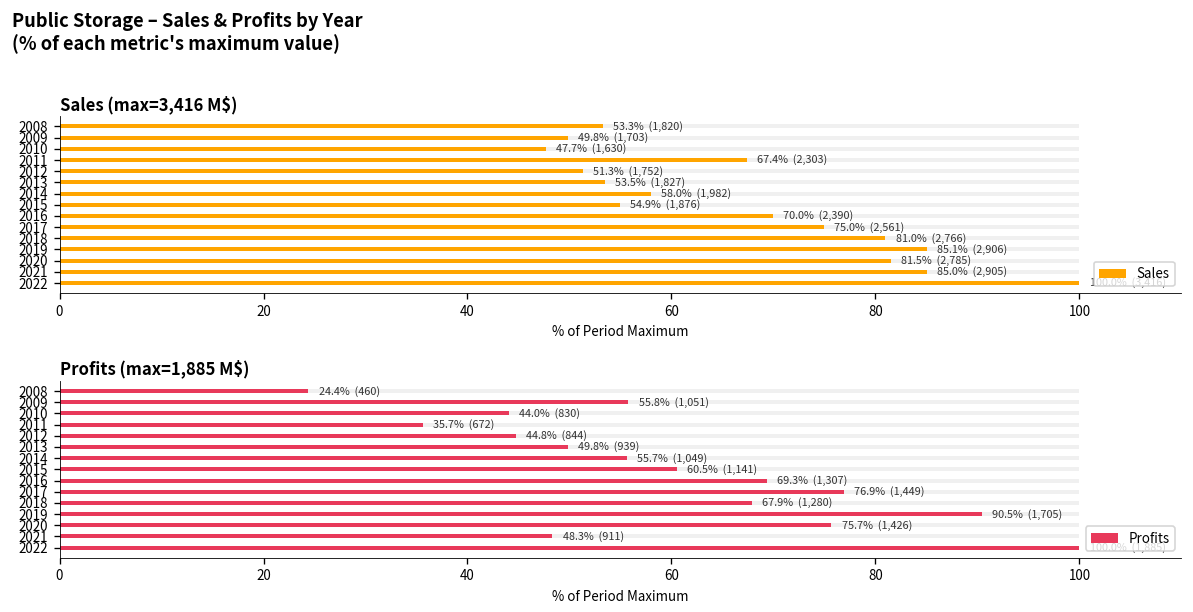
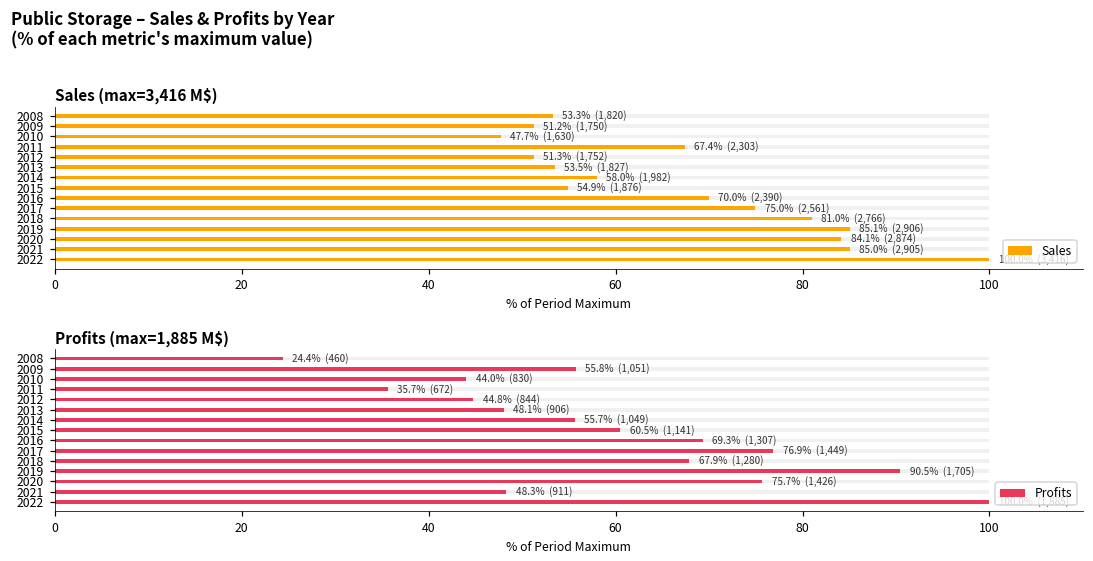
  {
    "Sales (max=3,416 M$)": {
      "Sales": {
        "2008": "53.3%",
-       "2009": "49.8% (1,703)",
+       "2009": "51.2% (1,750)",
        "2010": "47.7%",
        "2011": "67.4%",
        "2012": "51.3%",
        "2013": "53.5%",
        "2014": "58.0%",
        "2015": "54.9%",
        "2016": "70.0%",
        "2017": "75.0%",
        "2018": "81.0%",
        "2019": "85.1%",
-       "2020": "81.5% (2,785)",
+       "2020": "84.1% (2,874)",
        "2021": "85.0%"
      }
    },
    "Profits (max=1,885 M$)": {
      "Profits": {
        "2008": "24.4%",
        "2009": "55.8%",
        "2010": "44.0%",
        "2011": "35.7%",
        "2012": "44.8%",
-       "2013": "49.8% (939)",
+       "2013": "48.1% (906)",
        "2014": "55.7%",
        "2015": "60.5%",
        "2016": "69.3%",
        "2017": "76.9%",
        "2018": "67.9%",
        "2019": "90.5%",
        "2020": "75.7%",
        "2021": "48.3%"
      }
    }
  }
